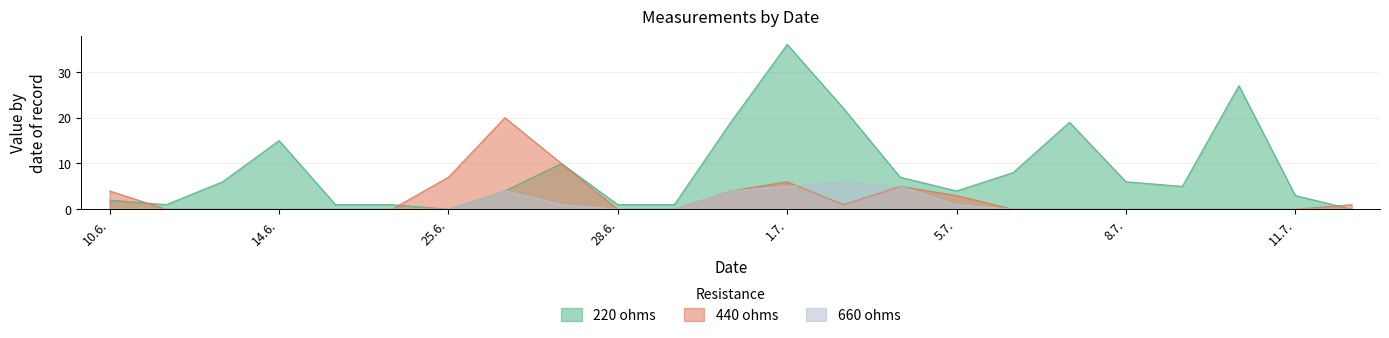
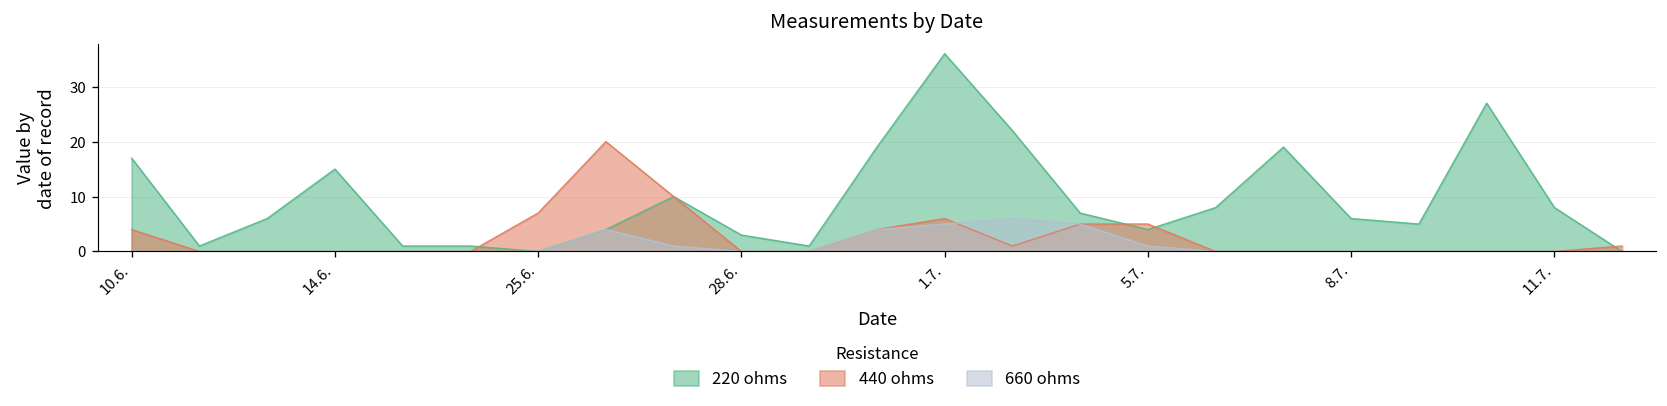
  {
    "220 ohms": {
-     "10.6.": 2,
+     "10.6.": 17,
      "14.6.": 15,
-     "28.6.": 1,
+     "28.6.": 3,
      "1.7.": 36,
      "5.7.": 4,
      "8.7.": 6,
-     "11.7.": 3
+     "11.7.": 8
    },
    "440 ohms": {
      "10.6.": 4,
      "25.6.": 7,
      "1.7.": 6,
-     "5.7.": 3
+     "5.7.": 5
    },
    "660 ohms": {
      "10.6.": 0,
      "1.7.": 5,
      "5.7.": 1
    }
  }
